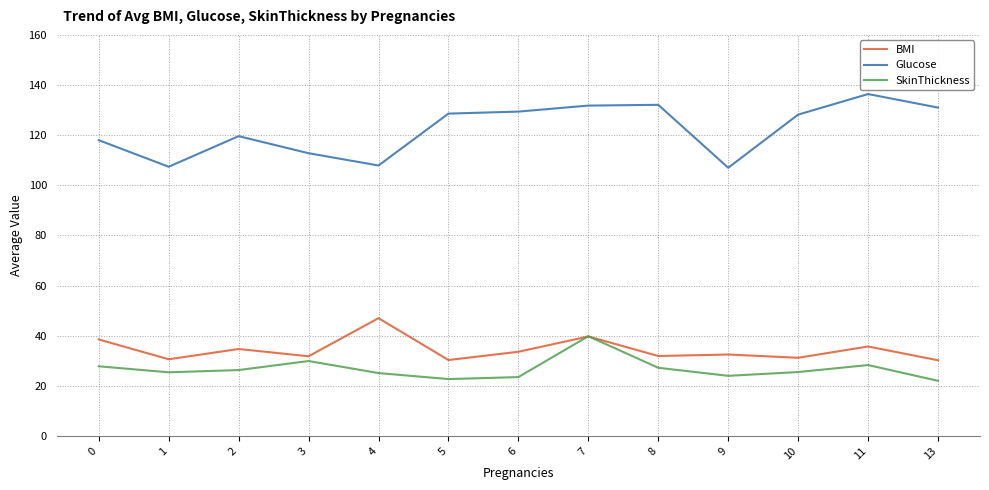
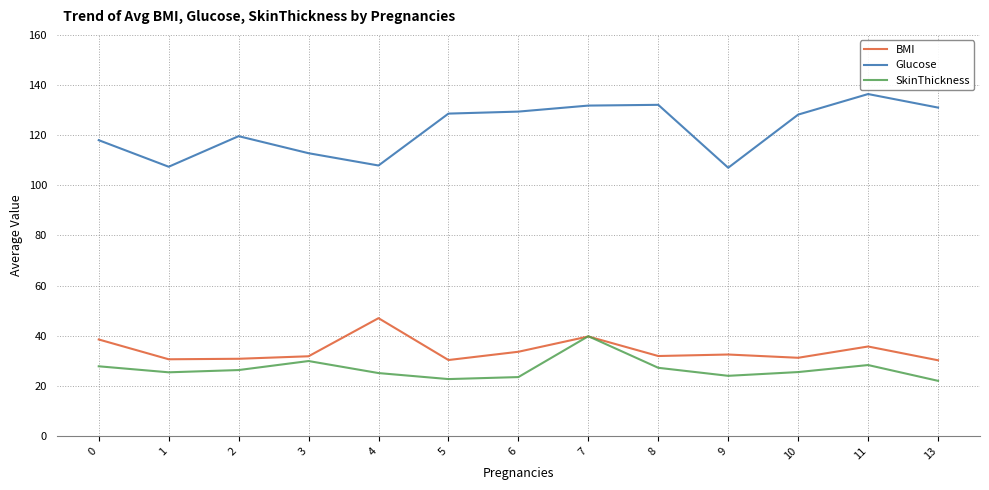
  {
    "BMI": {
      "0": 39,
      "1": 31,
-     "2": 35,
+     "2": 31,
      "3": 32,
      "4": 47,
      "5": 30,
      "6": 34,
      "8": 32,
      "9": 33,
      "10": 31,
      "11": 36,
      "13": 30
    },
    "Glucose": {
      "0": 118,
      "1": 107,
      "2": 120,
      "3": 113,
      "4": 108,
      "5": 129,
      "6": 129,
      "7": 132,
      "8": 132,
      "9": 107,
      "10": 128,
      "11": 136,
      "13": 131
    },
    "SkinThickness": {
      "0": 28,
      "1": 25,
      "2": 26,
      "3": 30,
      "4": 25,
      "5": 23,
      "6": 24,
      "8": 27,
      "9": 24,
      "10": 26,
      "11": 28,
      "13": 22
    }
  }
